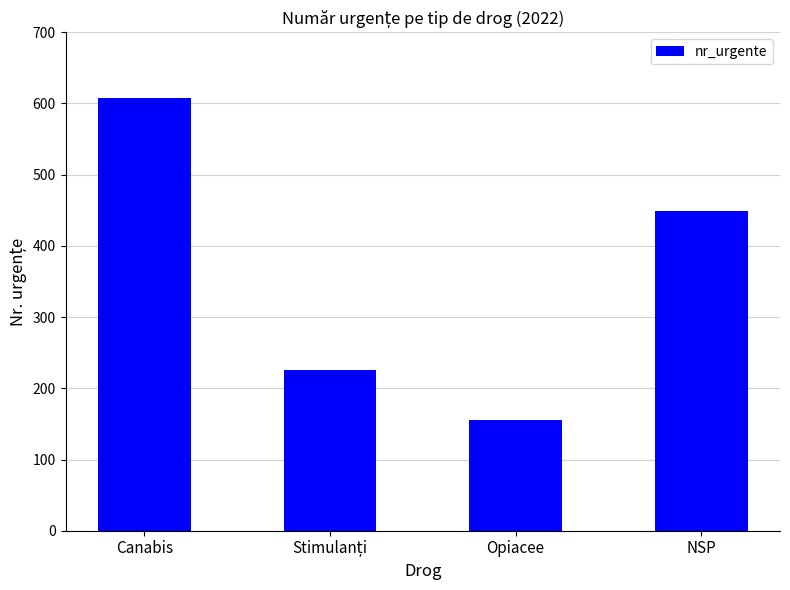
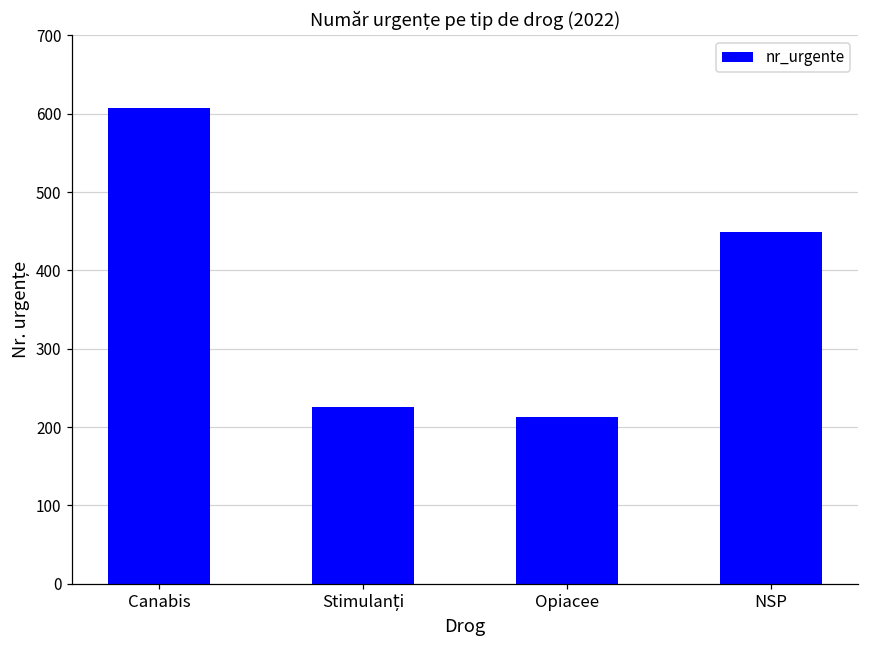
  {
    "Canabis": 610,
    "Stimulanți": 230,
-   "Opiacee": 160,
+   "Opiacee": 210,
    "NSP": 450
  }
